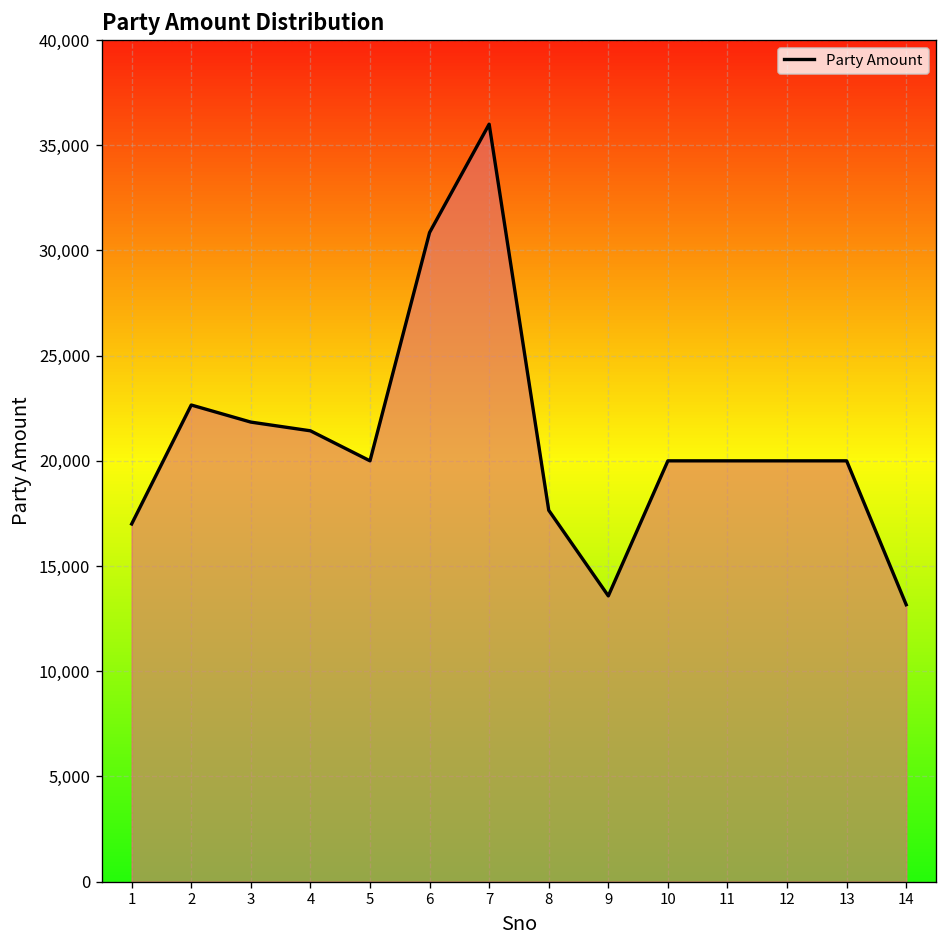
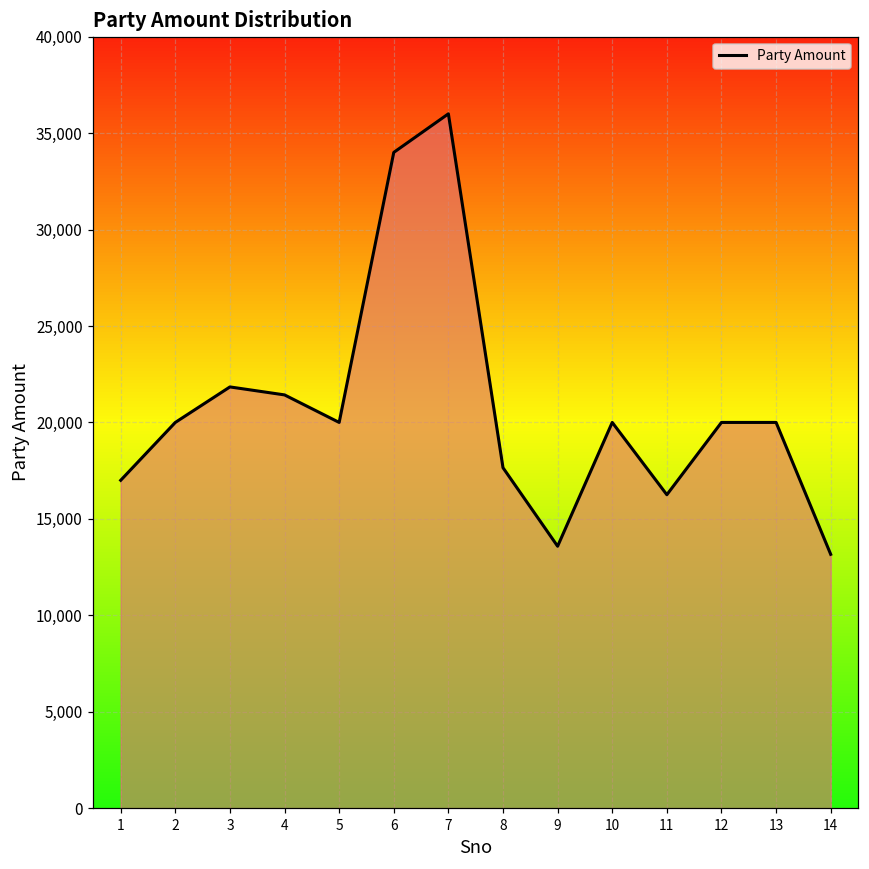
  {
    "1": "17,000",
-   "2": "22,700",
+   "2": "20,000",
    "3": "21,800",
    "4": "21,400",
    "5": "20,000",
-   "6": "30,900",
+   "6": "34,000",
    "7": "36,000",
    "8": "17,700",
    "9": "13,600",
    "10": "20,000",
-   "11": "20,000",
+   "11": "16,300",
    "12": "20,000",
    "13": "20,000",
    "14": "13,200"
  }
